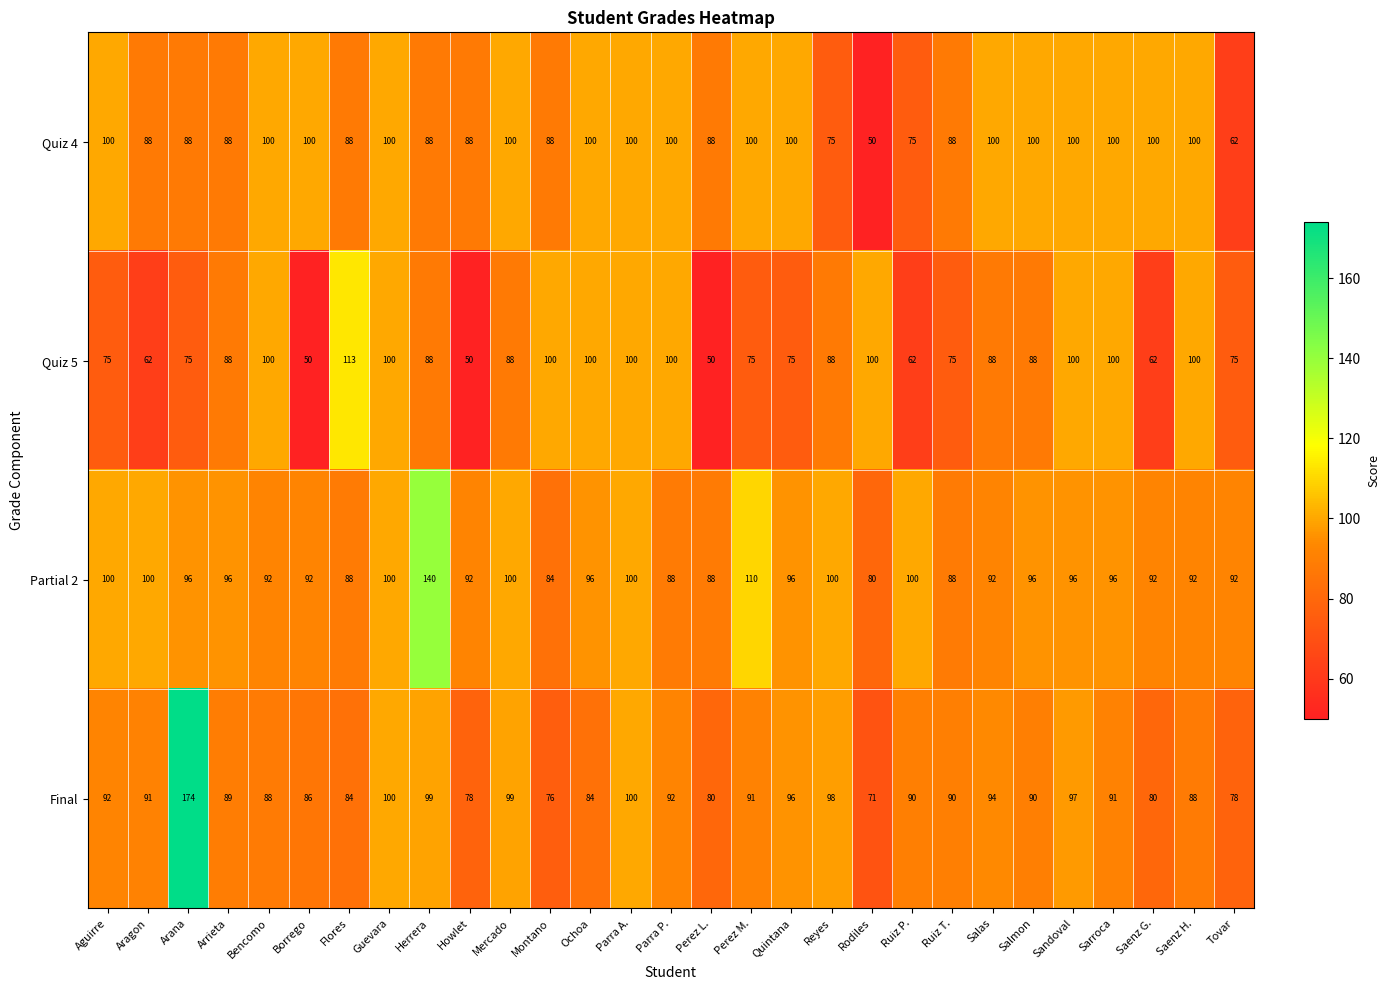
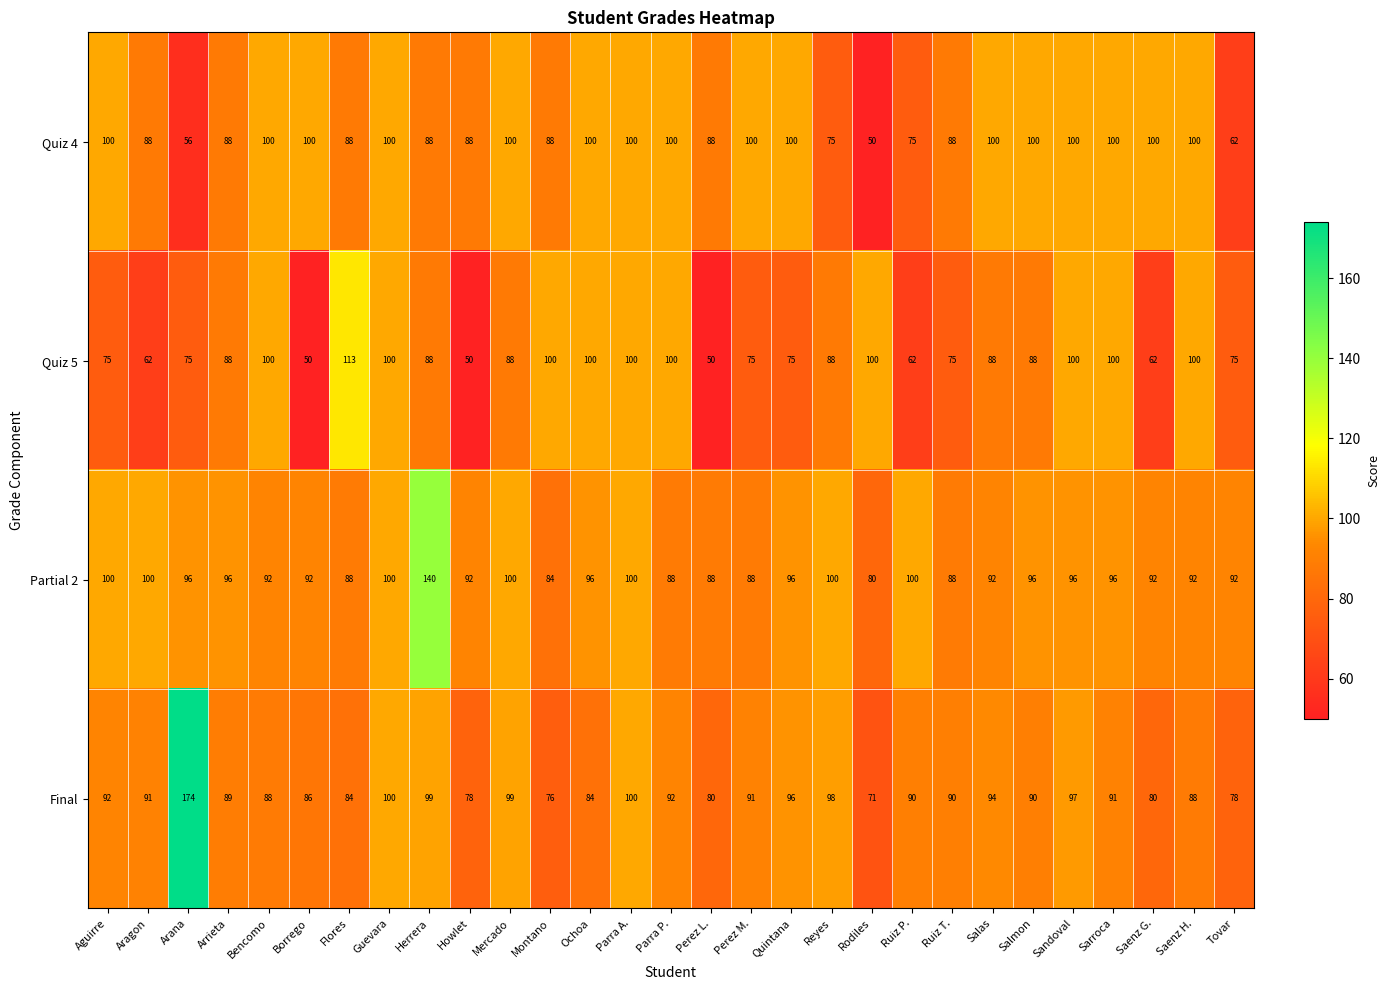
  {
    "Quiz 4": {
      "Aguirre": 100,
      "Aragon": 88,
-     "Arana": 88,
+     "Arana": 56,
      "Arrieta": 88,
      "Bencomo": 100,
      "Borrego": 100,
      "Flores": 88,
      "Guevara": 100,
      "Herrera": 88,
      "Howlet": 88,
      "Mercado": 100,
      "Montano": 88,
      "Ochoa": 100,
      "Parra A.": 100,
      "Parra P.": 100,
      "Perez L.": 88,
      "Perez M.": 100,
      "Quintana": 100,
      "Reyes": 75,
      "Rodiles": 50,
      "Ruiz P.": 75,
      "Ruiz T.": 88,
      "Salas": 100,
      "Salmon": 100,
      "Sandoval": 100,
      "Sarroca": 100,
      "Saenz G.": 100,
      "Saenz H.": 100,
      "Tovar": 62
    },
    "Quiz 5": {
      "Aguirre": 75,
      "Aragon": 62,
      "Arana": 75,
      "Arrieta": 88,
      "Bencomo": 100,
      "Borrego": 50,
      "Flores": 113,
      "Guevara": 100,
      "Herrera": 88,
      "Howlet": 50,
      "Mercado": 88,
      "Montano": 100,
      "Ochoa": 100,
      "Parra A.": 100,
      "Parra P.": 100,
      "Perez L.": 50,
      "Perez M.": 75,
      "Quintana": 75,
      "Reyes": 88,
      "Rodiles": 100,
      "Ruiz P.": 62,
      "Ruiz T.": 75,
      "Salas": 88,
      "Salmon": 88,
      "Sandoval": 100,
      "Sarroca": 100,
      "Saenz G.": 62,
      "Saenz H.": 100,
      "Tovar": 75
    },
    "Partial 2": {
      "Aguirre": 100,
      "Aragon": 100,
      "Arana": 96,
      "Arrieta": 96,
      "Bencomo": 92,
      "Borrego": 92,
      "Flores": 88,
      "Guevara": 100,
      "Herrera": 140,
      "Howlet": 92,
      "Mercado": 100,
      "Montano": 84,
      "Ochoa": 96,
      "Parra A.": 100,
      "Parra P.": 88,
      "Perez L.": 88,
-     "Perez M.": 110,
+     "Perez M.": 88,
      "Quintana": 96,
      "Reyes": 100,
      "Rodiles": 80,
      "Ruiz P.": 100,
      "Ruiz T.": 88,
      "Salas": 92,
      "Salmon": 96,
      "Sandoval": 96,
      "Sarroca": 96,
      "Saenz G.": 92,
      "Saenz H.": 92,
      "Tovar": 92
    },
    "Final": {
      "Aguirre": 92,
      "Aragon": 91,
      "Arana": 174,
      "Arrieta": 89,
      "Bencomo": 88,
      "Borrego": 86,
      "Flores": 84,
      "Guevara": 100,
      "Herrera": 99,
      "Howlet": 78,
      "Mercado": 99,
      "Montano": 76,
      "Ochoa": 84,
      "Parra A.": 100,
      "Parra P.": 92,
      "Perez L.": 80,
      "Perez M.": 91,
      "Quintana": 96,
      "Reyes": 98,
      "Rodiles": 71,
      "Ruiz P.": 90,
      "Ruiz T.": 90,
      "Salas": 94,
      "Salmon": 90,
      "Sandoval": 97,
      "Sarroca": 91,
      "Saenz G.": 80,
      "Saenz H.": 88,
      "Tovar": 78
    }
  }
